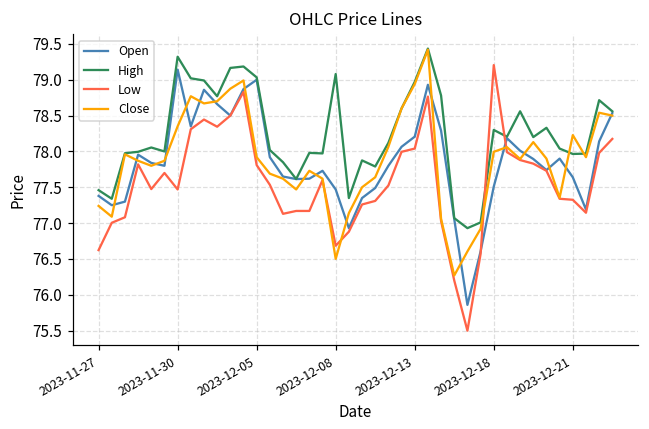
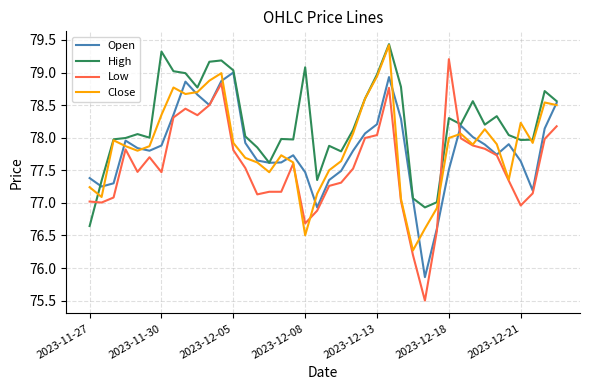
  {
    "Open": {
      "2023-11-27": 77.4,
-     "2023-11-30": 79.1,
+     "2023-11-30": 77.9,
      "2023-12-08": 77.5,
      "2023-12-13": 78.2,
      "2023-12-18": 77.5,
      "2023-12-21": 77.6
    },
    "High": {
-     "2023-11-27": 77.5,
+     "2023-11-27": 76.6,
      "2023-11-30": 79.3,
      "2023-12-08": 79.1,
      "2023-12-18": 78.3,
      "2023-12-21": 78.0
    },
    "Low": {
-     "2023-11-27": 76.6,
+     "2023-11-27": 77.0,
      "2023-11-30": 77.5,
      "2023-12-05": 77.8,
      "2023-12-08": 76.7,
      "2023-12-13": 78.0,
      "2023-12-18": 79.2,
-     "2023-12-21": 77.3
+     "2023-12-21": 77.0
    },
    "Close": {
      "2023-11-27": 77.2,
      "2023-11-30": 78.3,
      "2023-12-05": 77.9,
      "2023-12-08": 76.5,
      "2023-12-18": 78.0,
      "2023-12-21": 78.2
    }
  }
